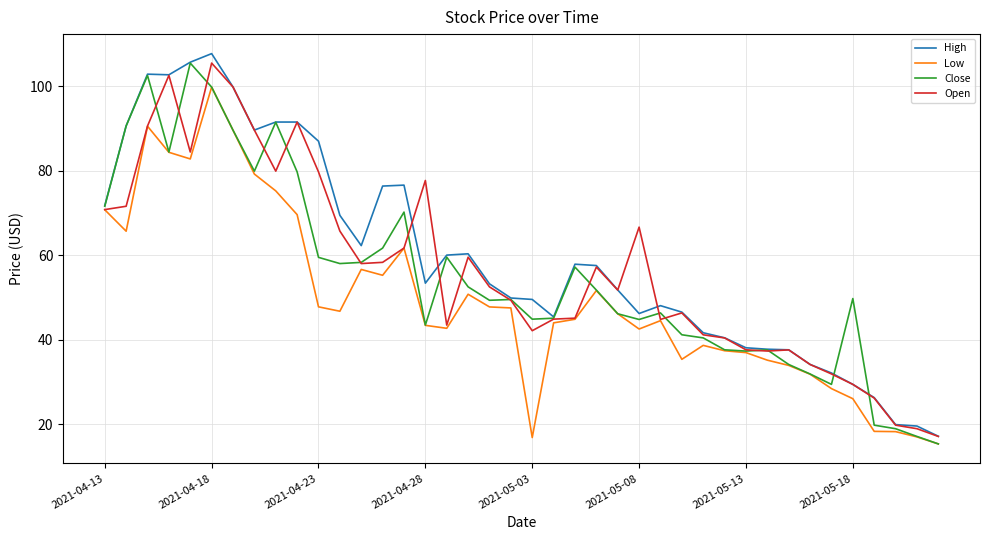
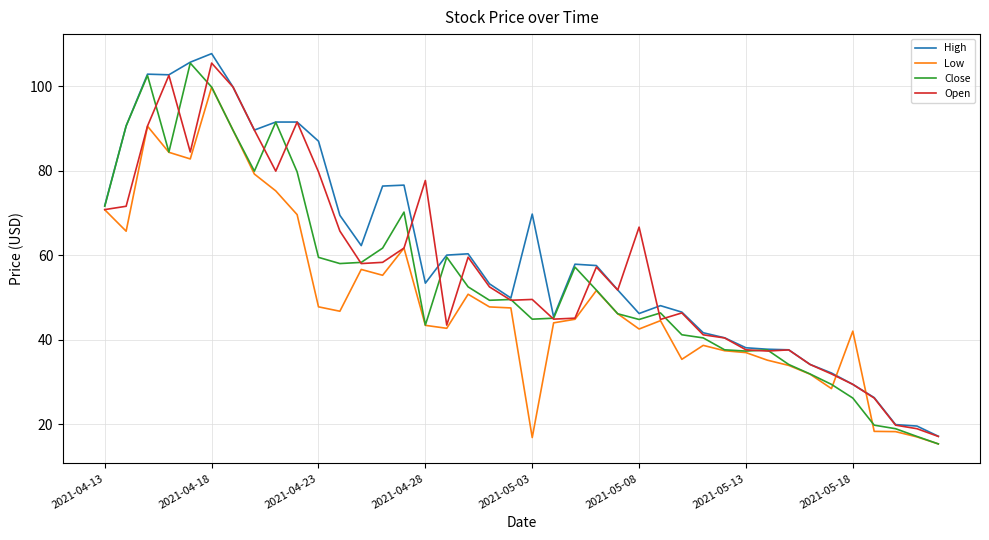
  {
    "High": {
      "2021-04-18": 108,
      "2021-04-23": 87,
      "2021-04-28": 53,
-     "2021-05-03": 50,
+     "2021-05-03": 70,
      "2021-05-08": 46
    },
    "Low": {
      "2021-04-23": 48,
      "2021-05-03": 17,
      "2021-05-08": 43,
-     "2021-05-18": 26
+     "2021-05-18": 42
    },
    "Close": {
      "2021-04-23": 59,
      "2021-05-03": 45,
      "2021-05-08": 45,
-     "2021-05-18": 50
+     "2021-05-18": 26
    },
    "Open": {
      "2021-04-18": 105,
      "2021-04-23": 80,
      "2021-04-28": 78,
-     "2021-05-03": 42,
+     "2021-05-03": 50,
      "2021-05-08": 67
    }
  }
